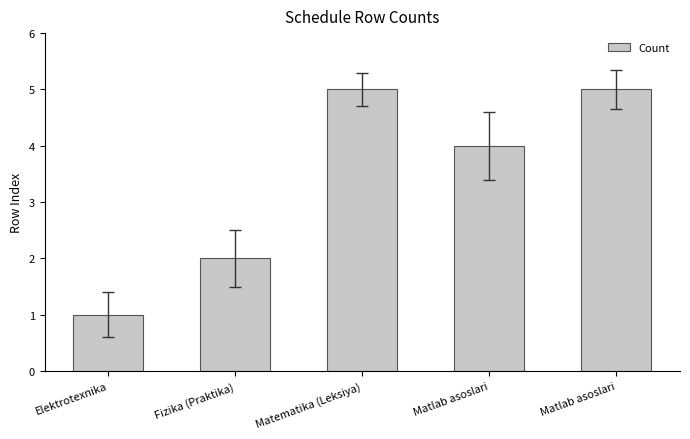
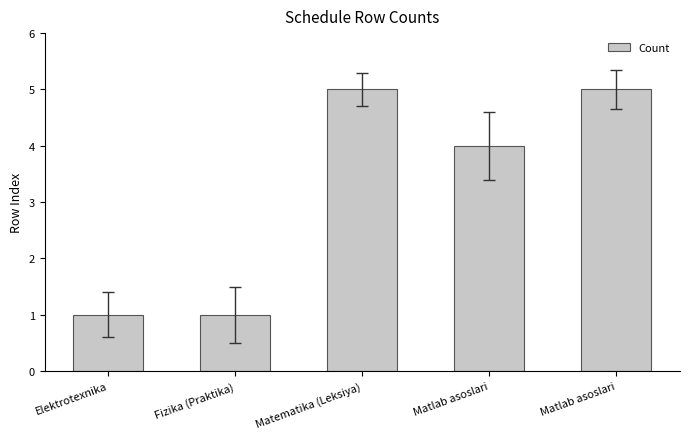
  {
    "Count": {
      "Elektrotexnika": 1,
-     "Fizika (Praktika)": 2,
+     "Fizika (Praktika)": 1,
      "Matematika (Leksiya)": 5
    }
  }
